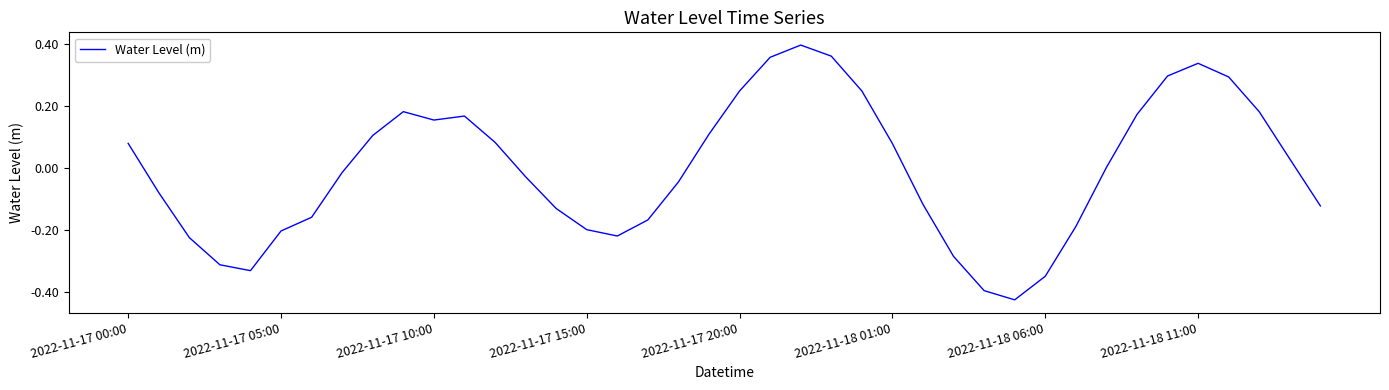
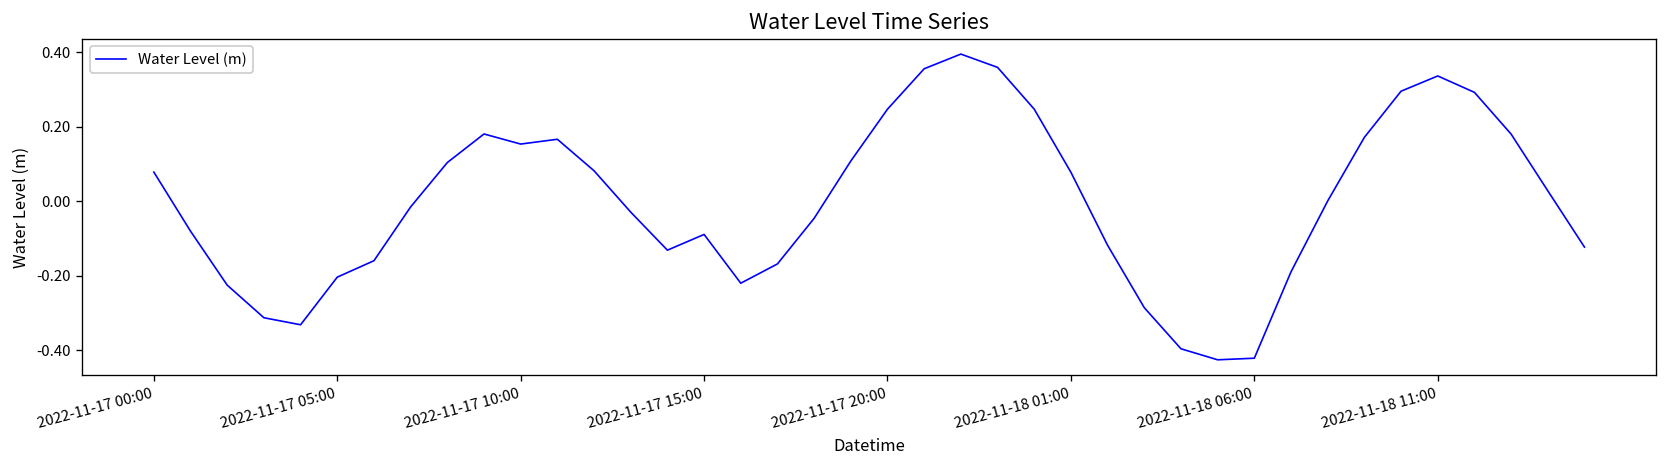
  {
    "2022-11-17 00:00": 0.08,
    "2022-11-17 05:00": -0.20,
    "2022-11-17 10:00": 0.15,
-   "2022-11-17 15:00": -0.20,
+   "2022-11-17 15:00": -0.09,
    "2022-11-17 20:00": 0.25,
    "2022-11-18 01:00": 0.08,
-   "2022-11-18 06:00": -0.35,
+   "2022-11-18 06:00": -0.42,
    "2022-11-18 11:00": 0.34
  }
